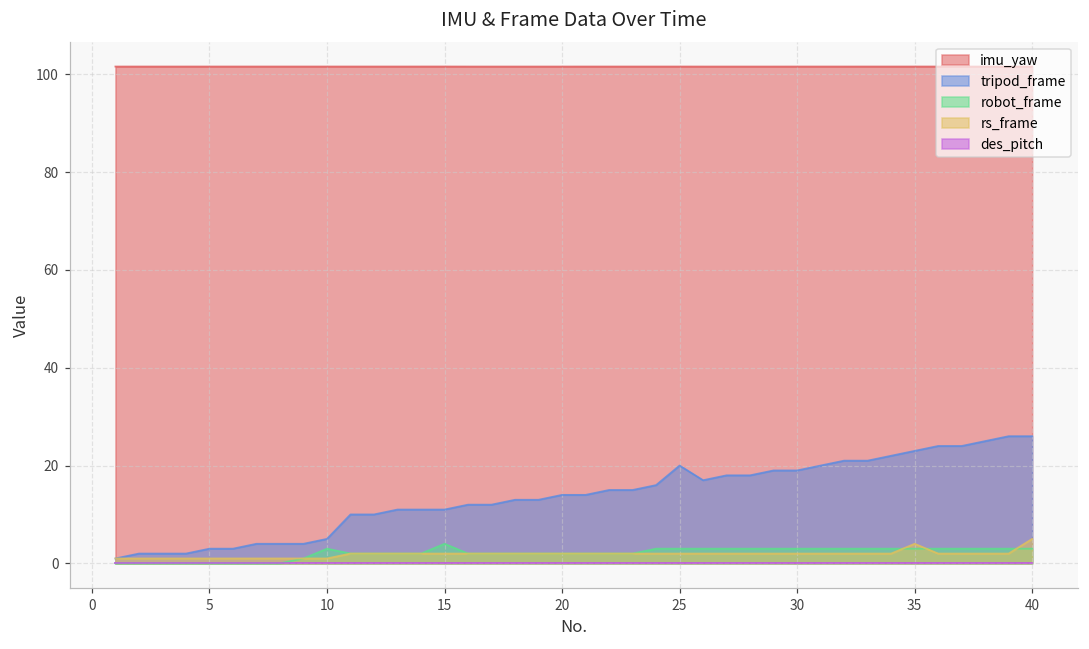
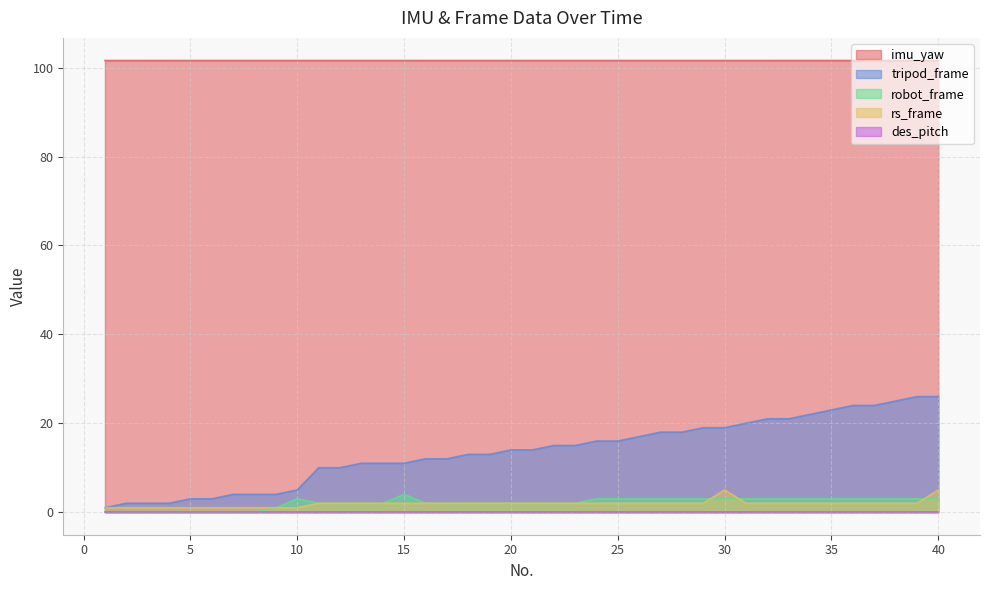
  {
    "imu_yaw": {
      "5": 102,
      "10": 102,
      "15": 102,
      "20": 102,
      "25": 102,
      "30": 102,
      "35": 102
    },
    "tripod_frame": {
      "5": 3,
      "10": 5,
      "15": 11,
      "20": 14,
-     "25": 20,
+     "25": 16,
      "30": 19,
      "35": 23,
      "40": 26
    },
    "robot_frame": {
      "10": 3,
      "15": 4,
      "25": 3,
      "30": 3,
      "35": 3,
      "40": 3
    },
    "rs_frame": {
      "5": 1,
      "10": 1,
      "15": 2,
      "25": 2,
-     "30": 2,
-     "35": 4,
+     "30": 5,
+     "35": 2,
      "40": 5
    },
    "des_pitch": {
      "10": 0,
      "15": 0,
      "20": 0,
      "25": 0,
      "30": 0,
      "35": 0,
      "40": 0
    }
  }
